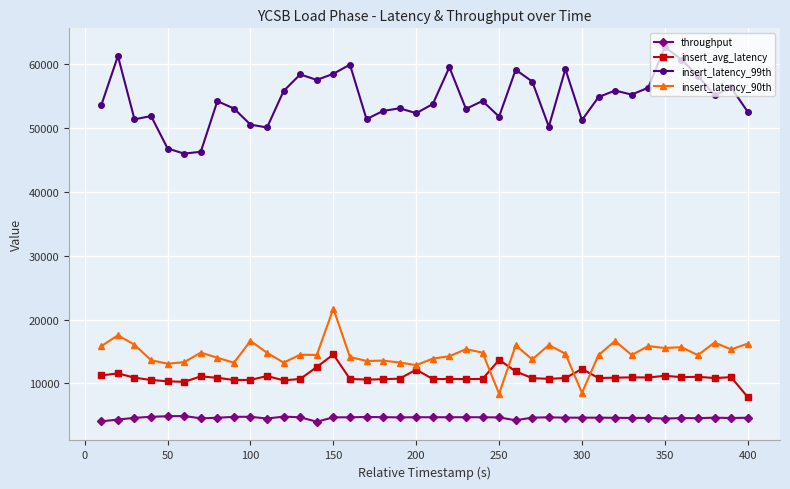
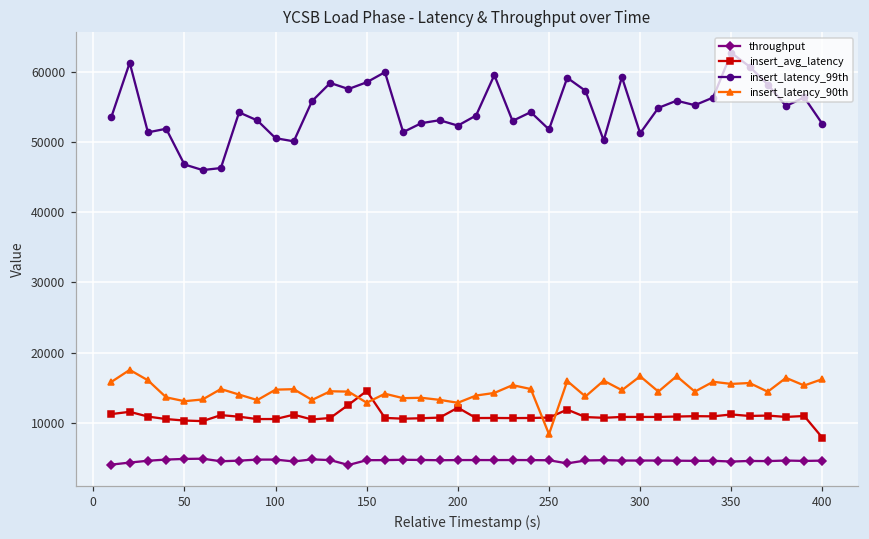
  {
    "insert_avg_latency": {
      "50": 10000,
      "100": 11000,
      "150": 15000,
      "200": 12000,
-     "250": 14000,
-     "300": 12000,
+     "250": 11000,
+     "300": 11000,
      "350": 11000,
      "400": 8000
    },
    "insert_latency_90th": {
      "50": 13000,
-     "100": 17000,
-     "150": 22000,
+     "100": 15000,
+     "150": 13000,
      "200": 13000,
      "250": 8000,
-     "300": 9000,
+     "300": 17000,
      "350": 16000,
      "400": 16000
    }
  }
